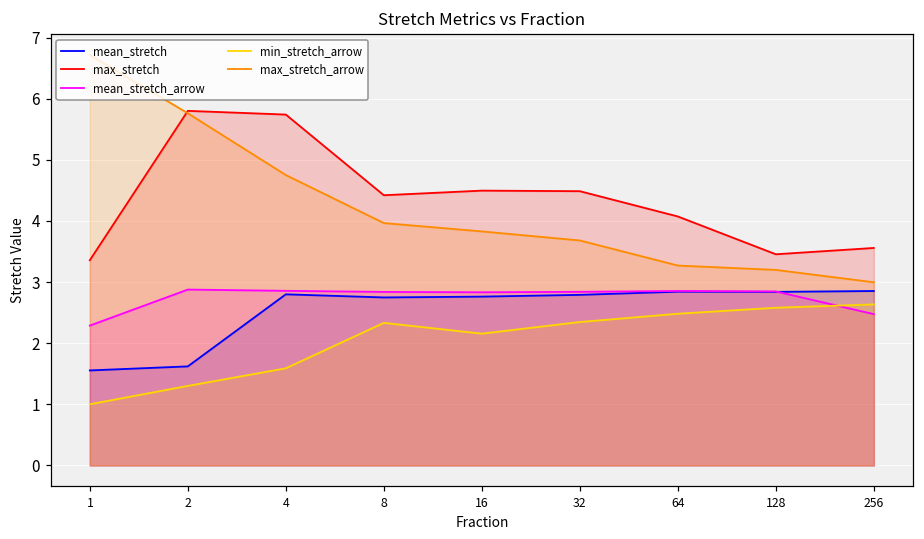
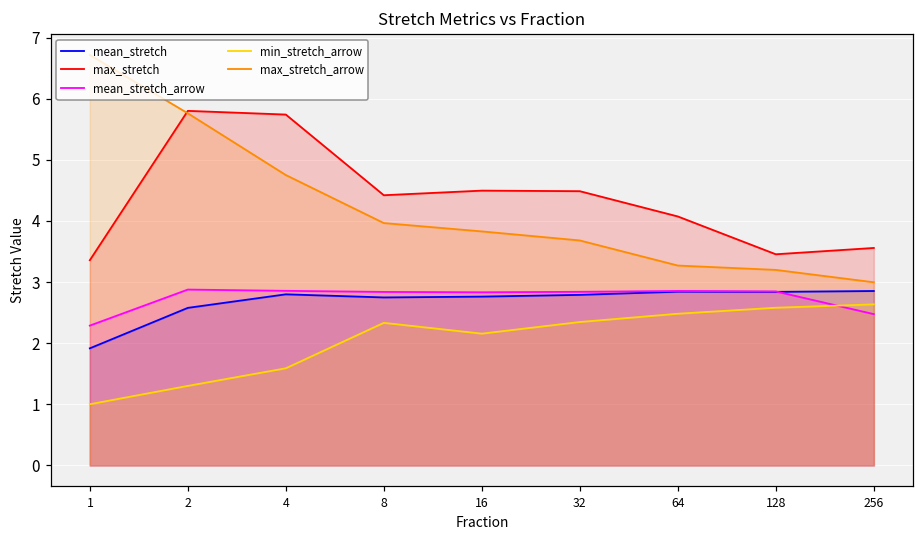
  {
    "mean_stretch": {
-     "1": 1.6,
-     "2": 1.6,
+     "1": 1.9,
+     "2": 2.6,
      "4": 2.8,
      "8": 2.7,
      "16": 2.8,
      "32": 2.8,
      "256": 2.9
    },
    "max_stretch": {
      "1": 3.4,
      "4": 5.7,
      "8": 4.4,
      "16": 4.5,
      "32": 4.5,
      "64": 4.1,
      "128": 3.5,
      "256": 3.6
    },
    "mean_stretch_arrow": {
      "1": 2.3,
      "2": 2.9,
      "4": 2.9,
      "8": 2.8,
      "16": 2.8,
      "32": 2.8,
      "256": 2.5
    },
    "min_stretch_arrow": {
      "1": 1.0,
      "2": 1.3,
      "4": 1.6,
      "8": 2.3,
      "16": 2.2,
      "32": 2.3,
      "64": 2.5,
      "128": 2.6,
      "256": 2.6
    },
    "max_stretch_arrow": {
      "4": 4.8,
      "8": 4.0,
      "16": 3.8,
      "32": 3.7,
      "64": 3.3,
      "128": 3.2,
      "256": 3.0
    }
  }
